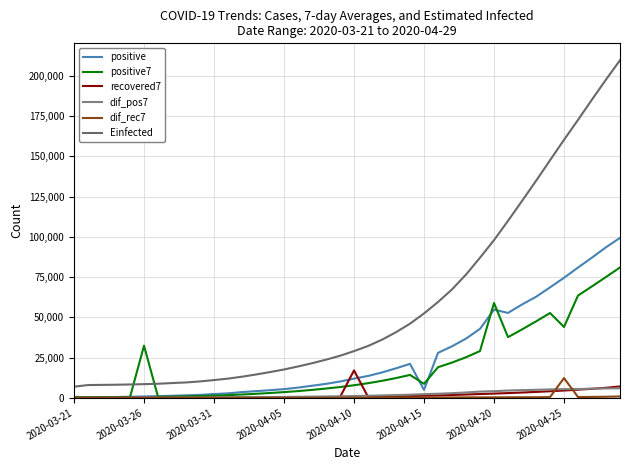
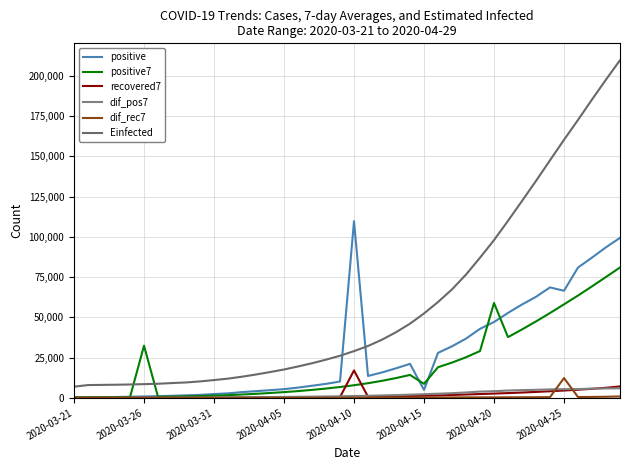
  {
    "positive": {
      "2020-04-05": "5,000",
-     "2020-04-10": "12,000",
+     "2020-04-10": "110,000",
      "2020-04-15": "5,000",
-     "2020-04-20": "55,000",
-     "2020-04-25": "75,000"
+     "2020-04-20": "47,000",
+     "2020-04-25": "67,000"
    },
    "positive7": {
      "2020-03-26": "32,000",
      "2020-04-05": "4,000",
      "2020-04-10": "8,000",
      "2020-04-15": "9,000",
      "2020-04-20": "59,000",
-     "2020-04-25": "44,000"
+     "2020-04-25": "58,000"
    },
    "recovered7": {
      "2020-04-10": "17,000"
    },
    "dif_rec7": {
      "2020-04-20": "0",
      "2020-04-25": "12,000"
    }
  }
